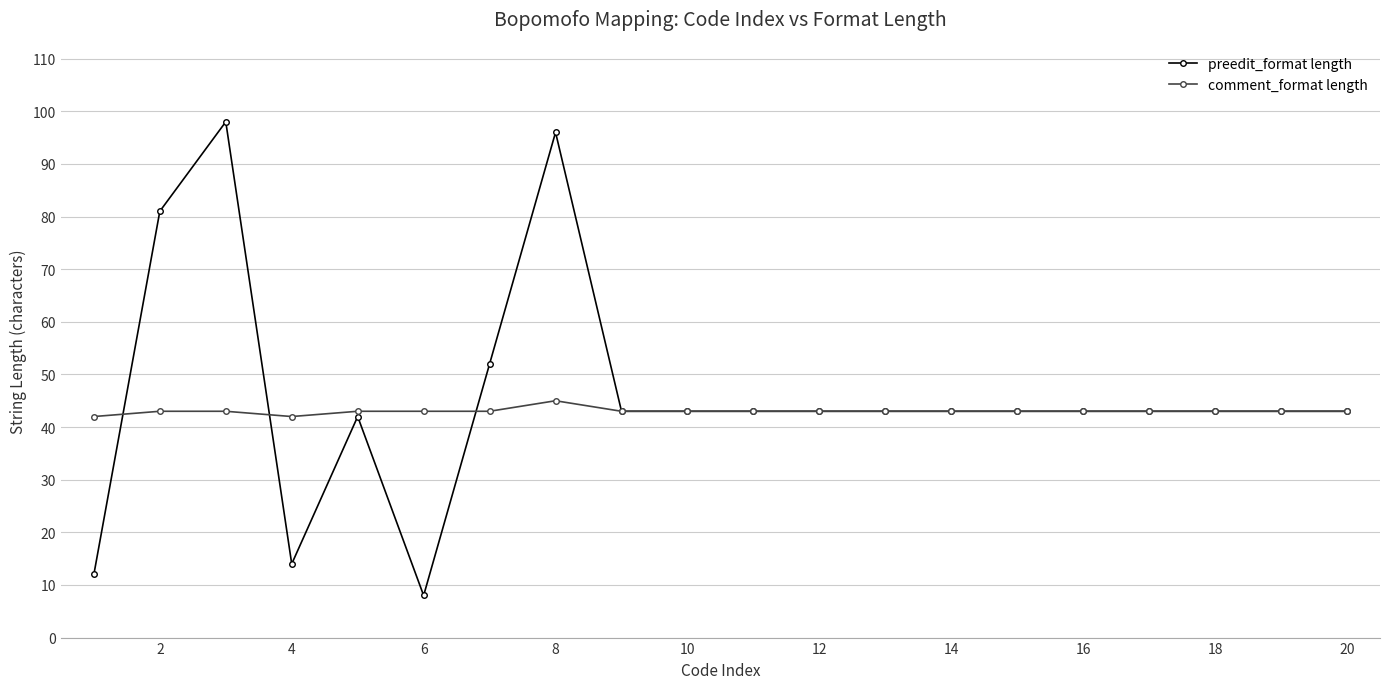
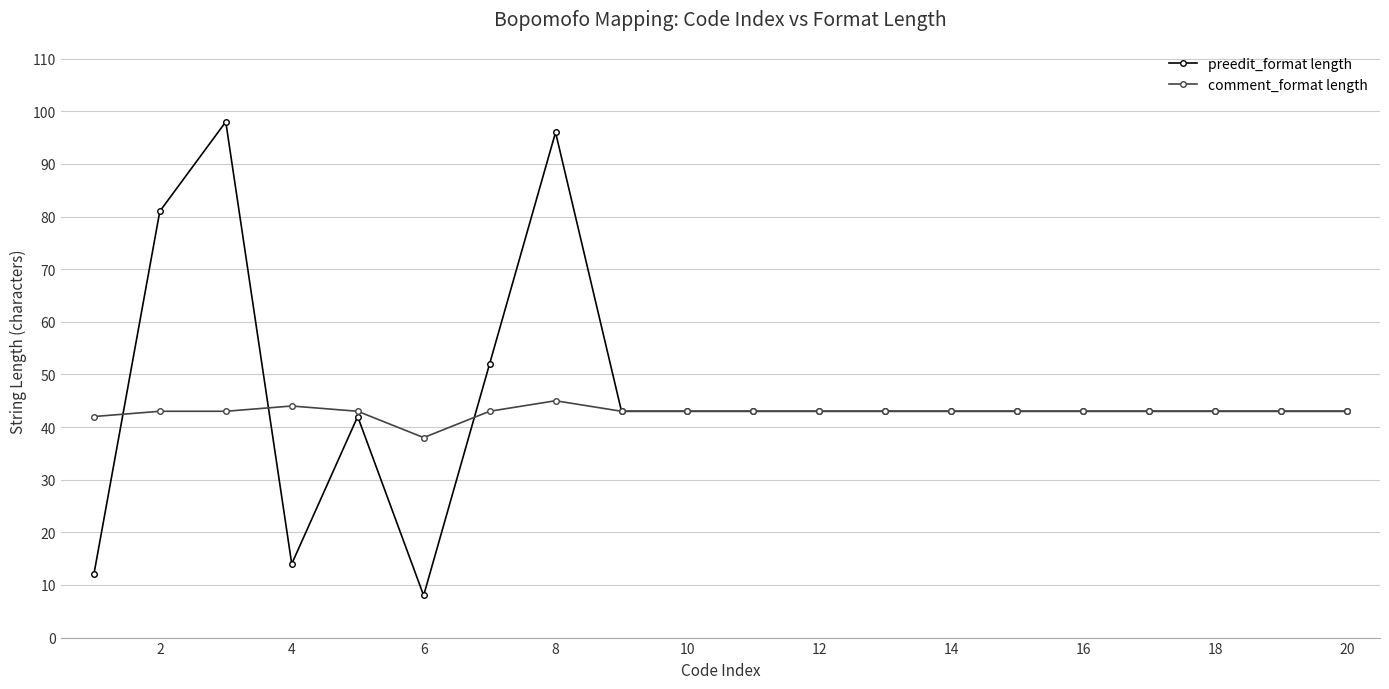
  {
    "preedit_format length": {
      "2": 81,
      "4": 14,
      "6": 8,
      "8": 96
    },
    "comment_format length": {
      "2": 43,
-     "4": 42,
-     "6": 43,
+     "4": 44,
+     "6": 38,
      "8": 45
    }
  }
